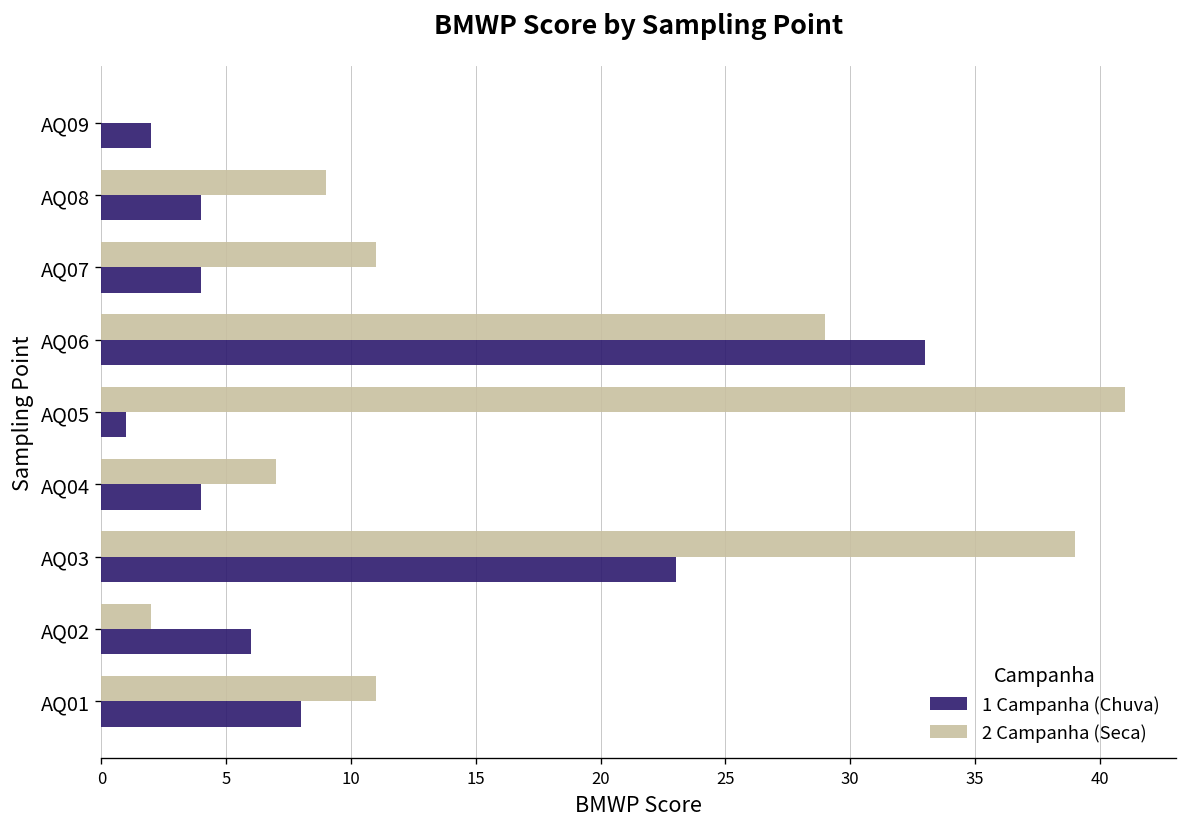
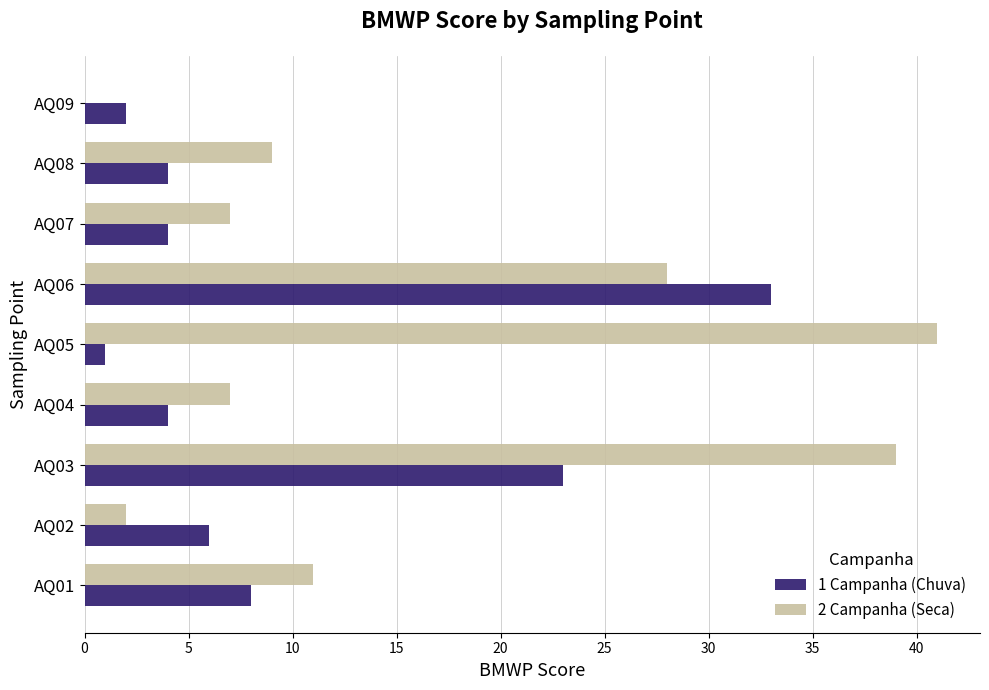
  {
    "1 Campanha (Chuva)": {
      "AQ09": 2,
      "AQ08": 4,
      "AQ07": 4,
      "AQ06": 33,
      "AQ05": 1,
      "AQ04": 4,
      "AQ03": 23,
      "AQ02": 6,
      "AQ01": 8
    },
    "2 Campanha (Seca)": {
      "AQ09": 0,
      "AQ08": 9,
-     "AQ07": 11,
-     "AQ06": 29,
+     "AQ07": 7,
+     "AQ06": 28,
      "AQ05": 41,
      "AQ04": 7,
      "AQ03": 39,
      "AQ02": 2,
      "AQ01": 11
    }
  }
